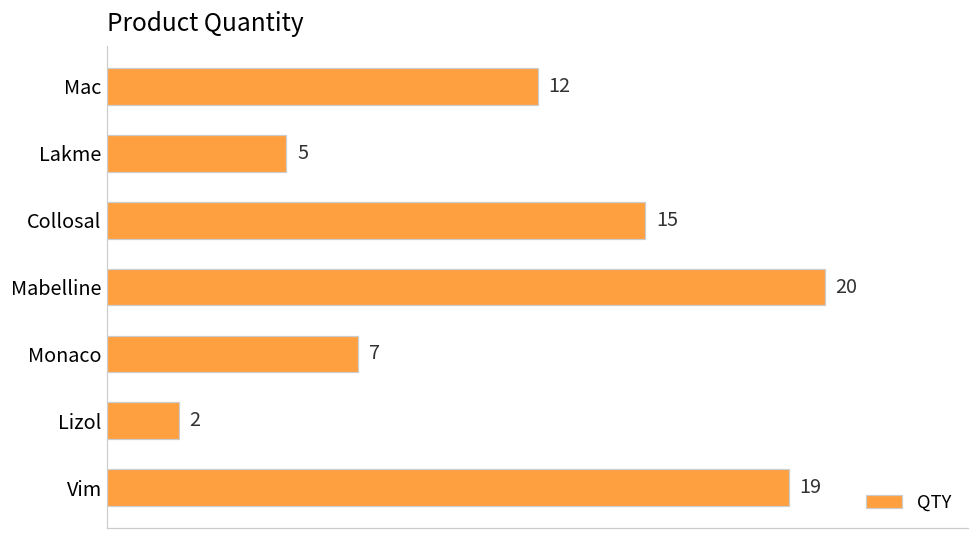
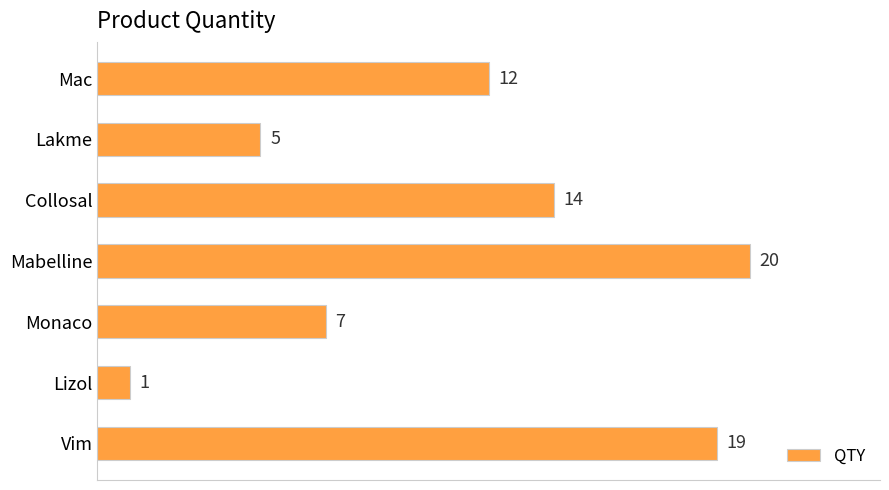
  {
    "Mac": 12,
    "Lakme": 5,
-   "Collosal": 15,
+   "Collosal": 14,
    "Mabelline": 20,
    "Monaco": 7,
-   "Lizol": 2,
+   "Lizol": 1,
    "Vim": 19
  }
